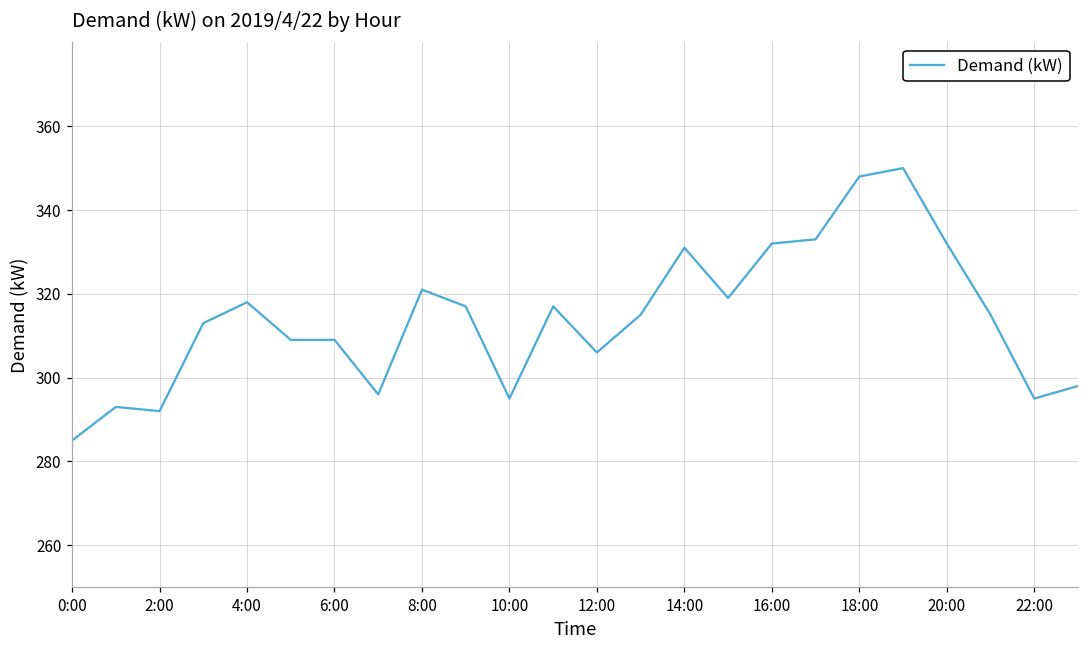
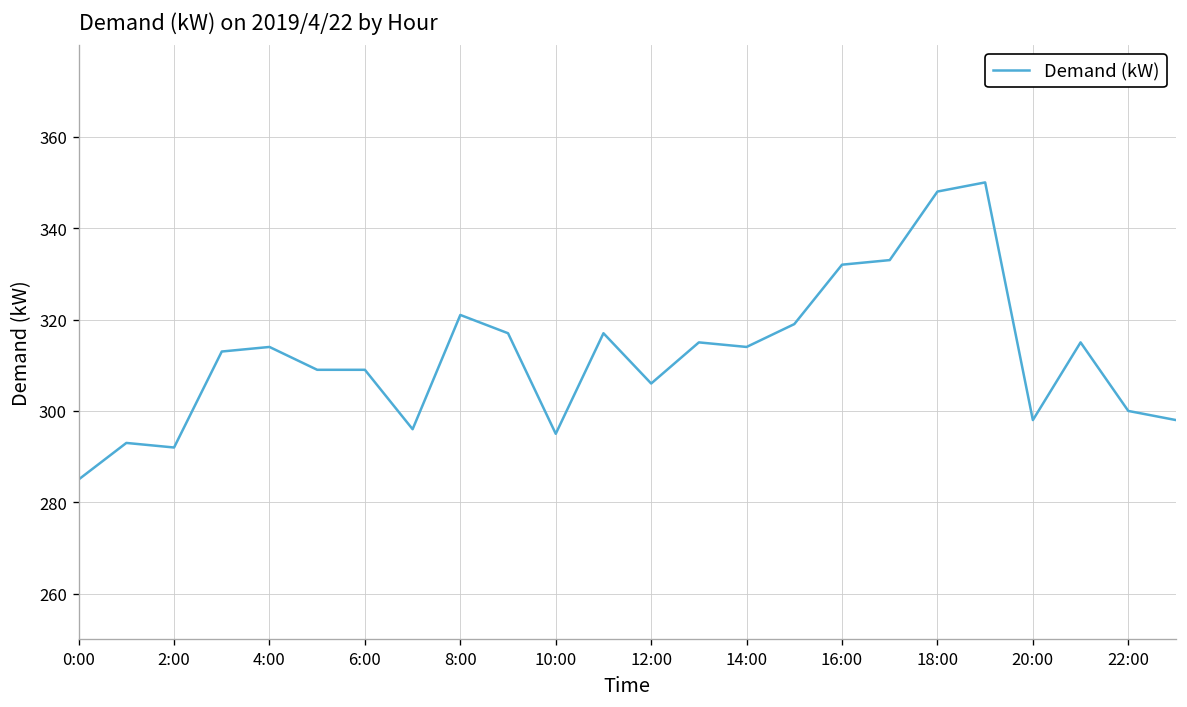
  {
    "0:00": 285,
    "2:00": 292,
-   "4:00": 318,
+   "4:00": 314,
    "6:00": 309,
    "8:00": 321,
    "10:00": 295,
    "12:00": 306,
-   "14:00": 331,
+   "14:00": 314,
    "16:00": 332,
    "18:00": 348,
-   "20:00": 332,
-   "22:00": 295
+   "20:00": 298,
+   "22:00": 300
  }
